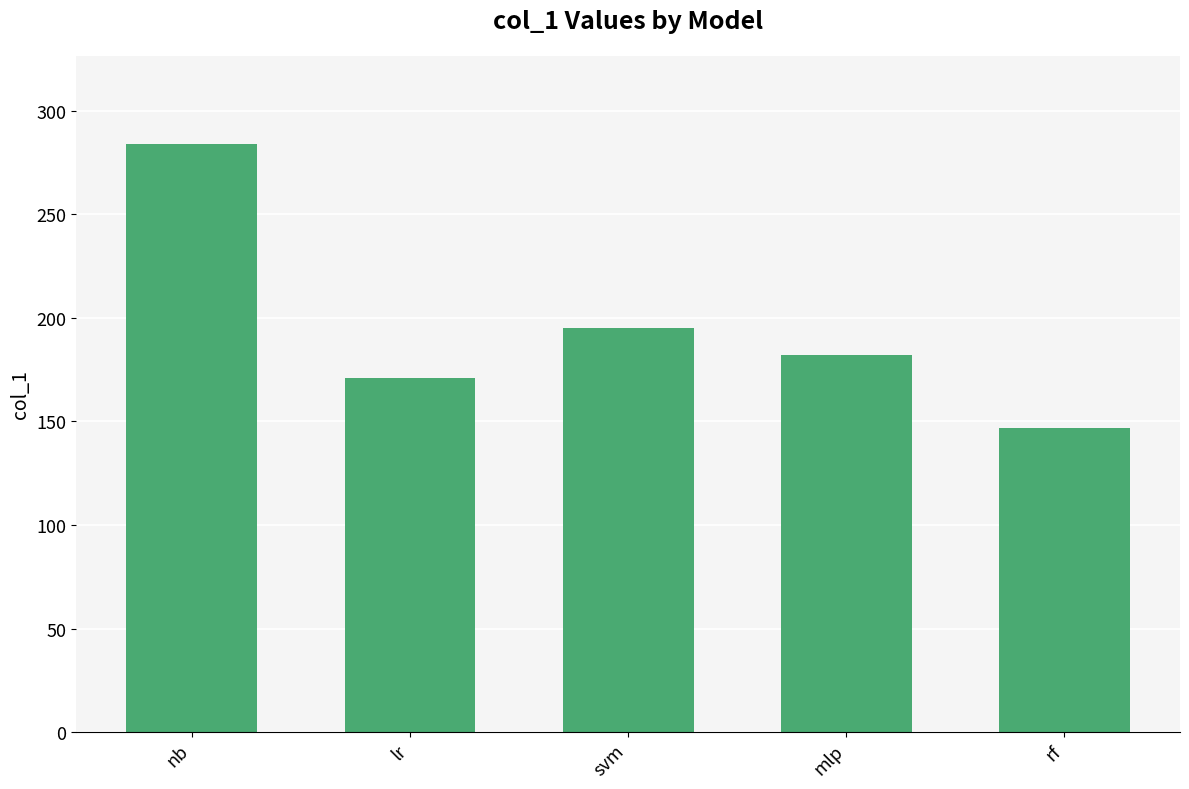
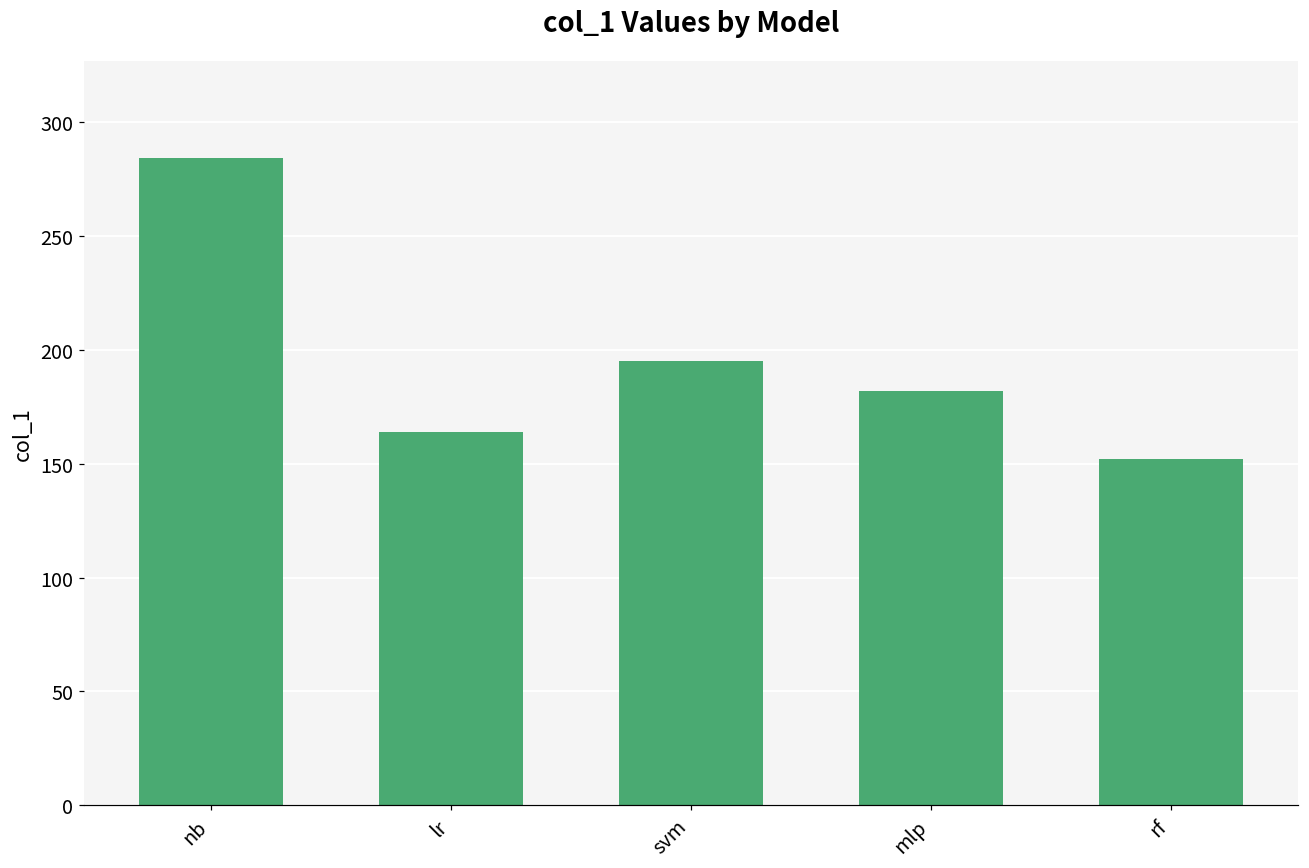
  {
    "nb": 284,
-   "lr": 171,
+   "lr": 164,
    "svm": 195,
    "mlp": 182,
-   "rf": 147
+   "rf": 152
  }
